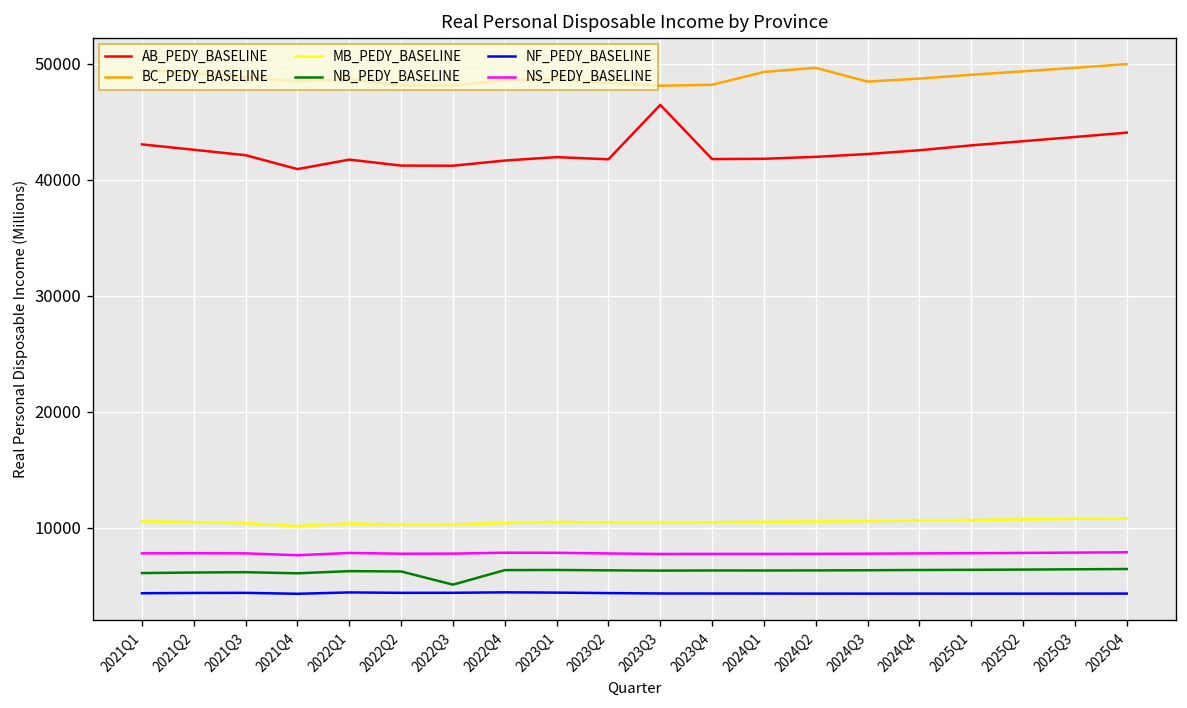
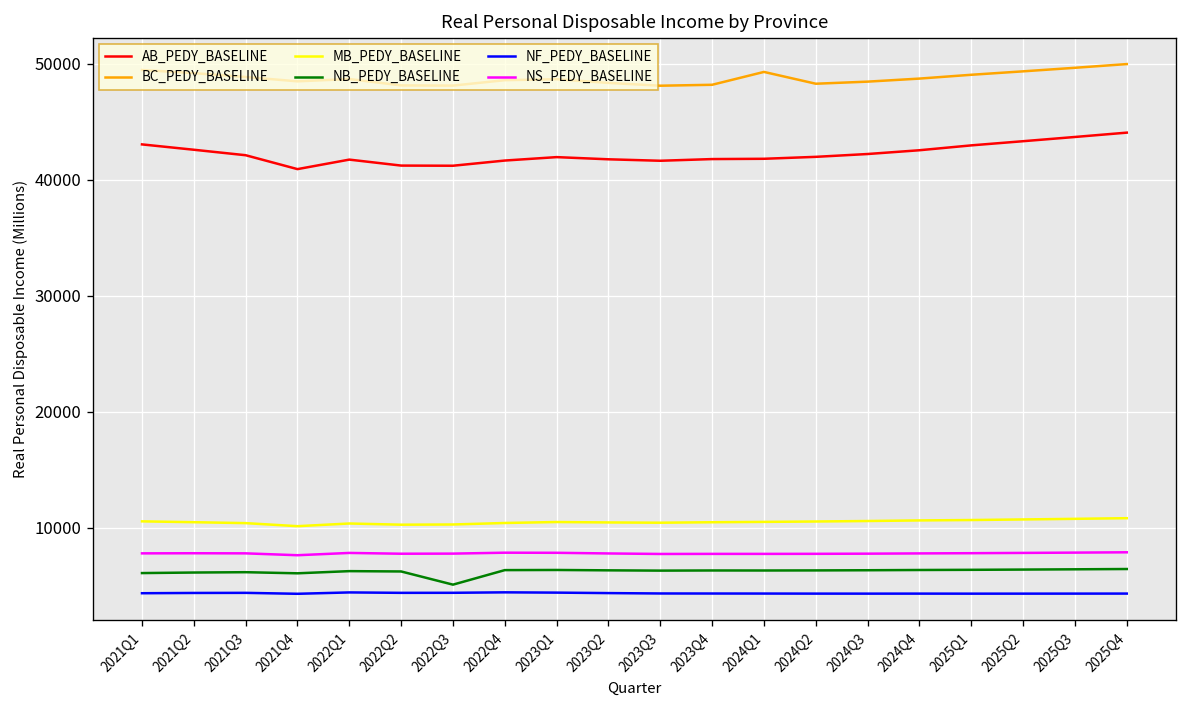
  {
    "AB_PEDY_BASELINE": {
      "2021Q1": 43000,
      "2021Q2": 43000,
      "2021Q3": 42000,
      "2021Q4": 41000,
      "2022Q1": 42000,
      "2022Q2": 41000,
      "2022Q3": 41000,
      "2022Q4": 42000,
      "2023Q1": 42000,
      "2023Q2": 42000,
-     "2023Q3": 46000,
+     "2023Q3": 42000,
      "2023Q4": 42000,
      "2024Q1": 42000,
      "2024Q2": 42000,
      "2024Q3": 42000,
      "2024Q4": 43000,
      "2025Q1": 43000,
      "2025Q2": 43000,
      "2025Q3": 44000,
      "2025Q4": 44000
    },
    "BC_PEDY_BASELINE": {
      "2023Q3": 48000,
      "2023Q4": 48000,
      "2024Q1": 49000,
-     "2024Q2": 50000,
+     "2024Q2": 48000,
      "2024Q3": 48000,
      "2024Q4": 49000,
      "2025Q1": 49000,
      "2025Q2": 49000,
      "2025Q3": 50000,
      "2025Q4": 50000
    },
    "MB_PEDY_BASELINE": {
      "2021Q1": 11000,
      "2021Q2": 10000,
      "2021Q3": 10000,
      "2021Q4": 10000,
      "2022Q1": 10000,
      "2022Q2": 10000,
      "2022Q3": 10000,
      "2022Q4": 10000,
      "2023Q1": 10000,
      "2023Q2": 10000,
      "2023Q3": 10000,
      "2023Q4": 10000,
      "2024Q1": 10000,
      "2024Q2": 11000,
      "2024Q3": 11000,
      "2024Q4": 11000,
      "2025Q1": 11000,
      "2025Q2": 11000,
      "2025Q3": 11000,
      "2025Q4": 11000
    },
    "NB_PEDY_BASELINE": {
      "2021Q1": 6000,
      "2021Q2": 6000,
      "2021Q3": 6000,
      "2021Q4": 6000,
      "2022Q1": 6000,
      "2022Q2": 6000,
      "2022Q3": 5000,
      "2022Q4": 6000,
      "2023Q1": 6000,
      "2023Q2": 6000,
      "2023Q3": 6000,
      "2023Q4": 6000,
      "2024Q1": 6000,
      "2024Q2": 6000,
      "2024Q3": 6000,
      "2024Q4": 6000,
      "2025Q1": 6000,
      "2025Q2": 6000,
      "2025Q3": 6000,
      "2025Q4": 6000
    },
    "NF_PEDY_BASELINE": {
      "2021Q1": 4000,
      "2021Q2": 4000,
      "2021Q3": 4000,
      "2021Q4": 4000,
      "2022Q1": 4000,
      "2022Q2": 4000,
      "2022Q3": 4000,
      "2022Q4": 4000,
      "2023Q1": 4000,
      "2023Q2": 4000,
      "2023Q3": 4000,
      "2023Q4": 4000,
      "2024Q1": 4000,
      "2024Q2": 4000,
      "2024Q3": 4000,
      "2024Q4": 4000,
      "2025Q1": 4000,
      "2025Q2": 4000,
      "2025Q3": 4000,
      "2025Q4": 4000
    },
    "NS_PEDY_BASELINE": {
      "2021Q1": 8000,
      "2021Q2": 8000,
      "2021Q3": 8000,
      "2021Q4": 8000,
      "2022Q1": 8000,
      "2022Q2": 8000,
      "2022Q3": 8000,
      "2022Q4": 8000,
      "2023Q1": 8000,
      "2023Q2": 8000,
      "2023Q3": 8000,
      "2023Q4": 8000,
      "2024Q1": 8000,
      "2024Q2": 8000,
      "2024Q3": 8000,
      "2024Q4": 8000,
      "2025Q1": 8000,
      "2025Q2": 8000,
      "2025Q3": 8000,
      "2025Q4": 8000
    }
  }
